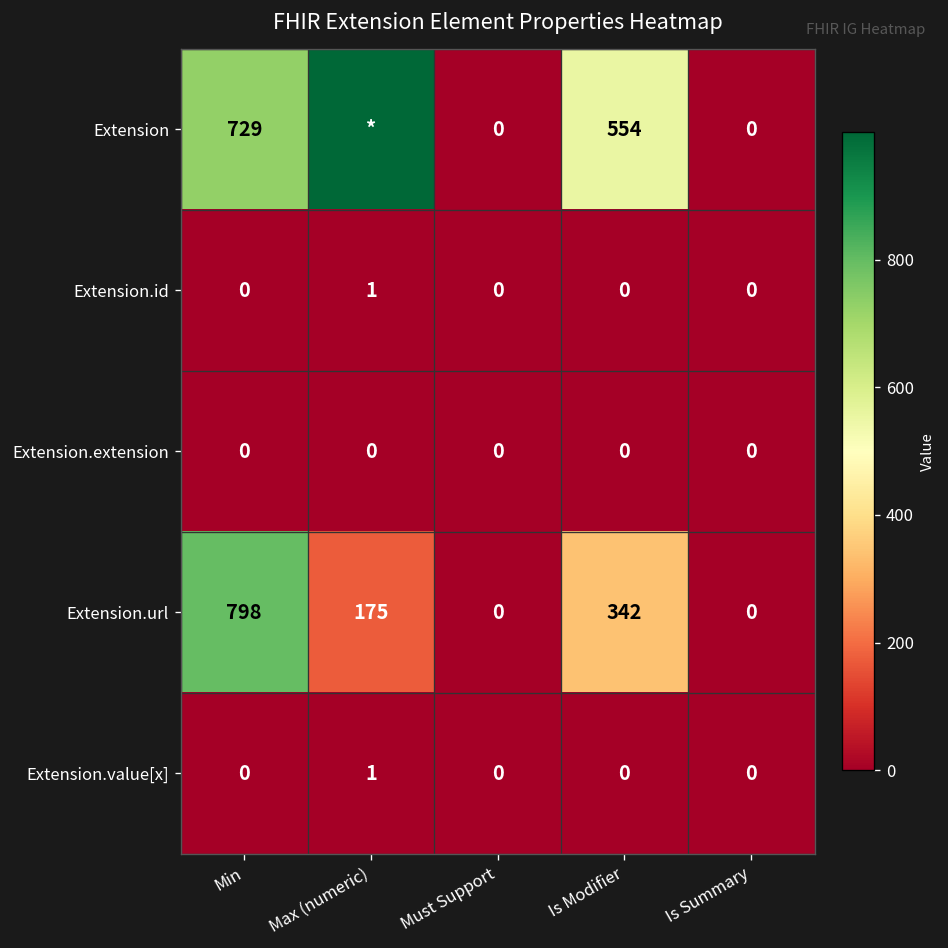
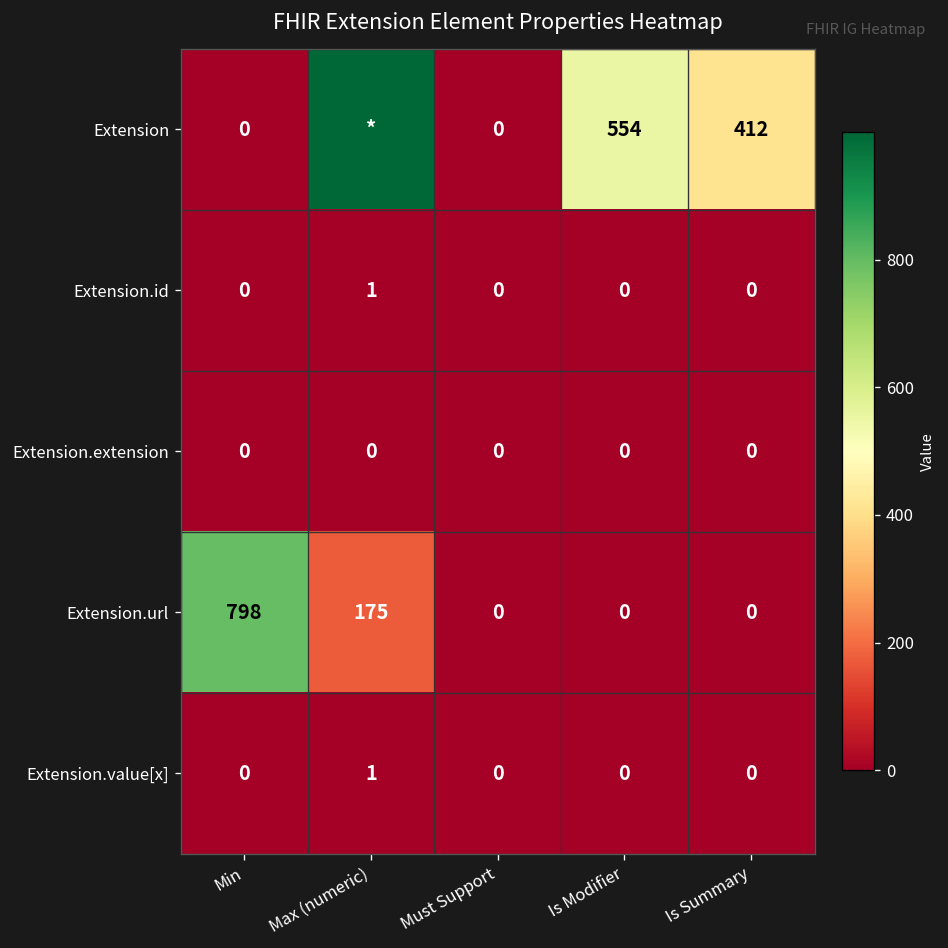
  {
    "Extension": {
-     "Min": 729,
+     "Min": 0,
      "Must Support": 0,
      "Is Modifier": 554,
-     "Is Summary": 0
+     "Is Summary": 412
    },
    "Extension.id": {
      "Min": 0,
      "Max (numeric)": 1,
      "Must Support": 0,
      "Is Modifier": 0,
      "Is Summary": 0
    },
    "Extension.extension": {
      "Min": 0,
      "Max (numeric)": 0,
      "Must Support": 0,
      "Is Modifier": 0,
      "Is Summary": 0
    },
    "Extension.url": {
      "Min": 798,
      "Max (numeric)": 175,
      "Must Support": 0,
-     "Is Modifier": 342,
+     "Is Modifier": 0,
      "Is Summary": 0
    },
    "Extension.value[x]": {
      "Min": 0,
      "Max (numeric)": 1,
      "Must Support": 0,
      "Is Modifier": 0,
      "Is Summary": 0
    }
  }
